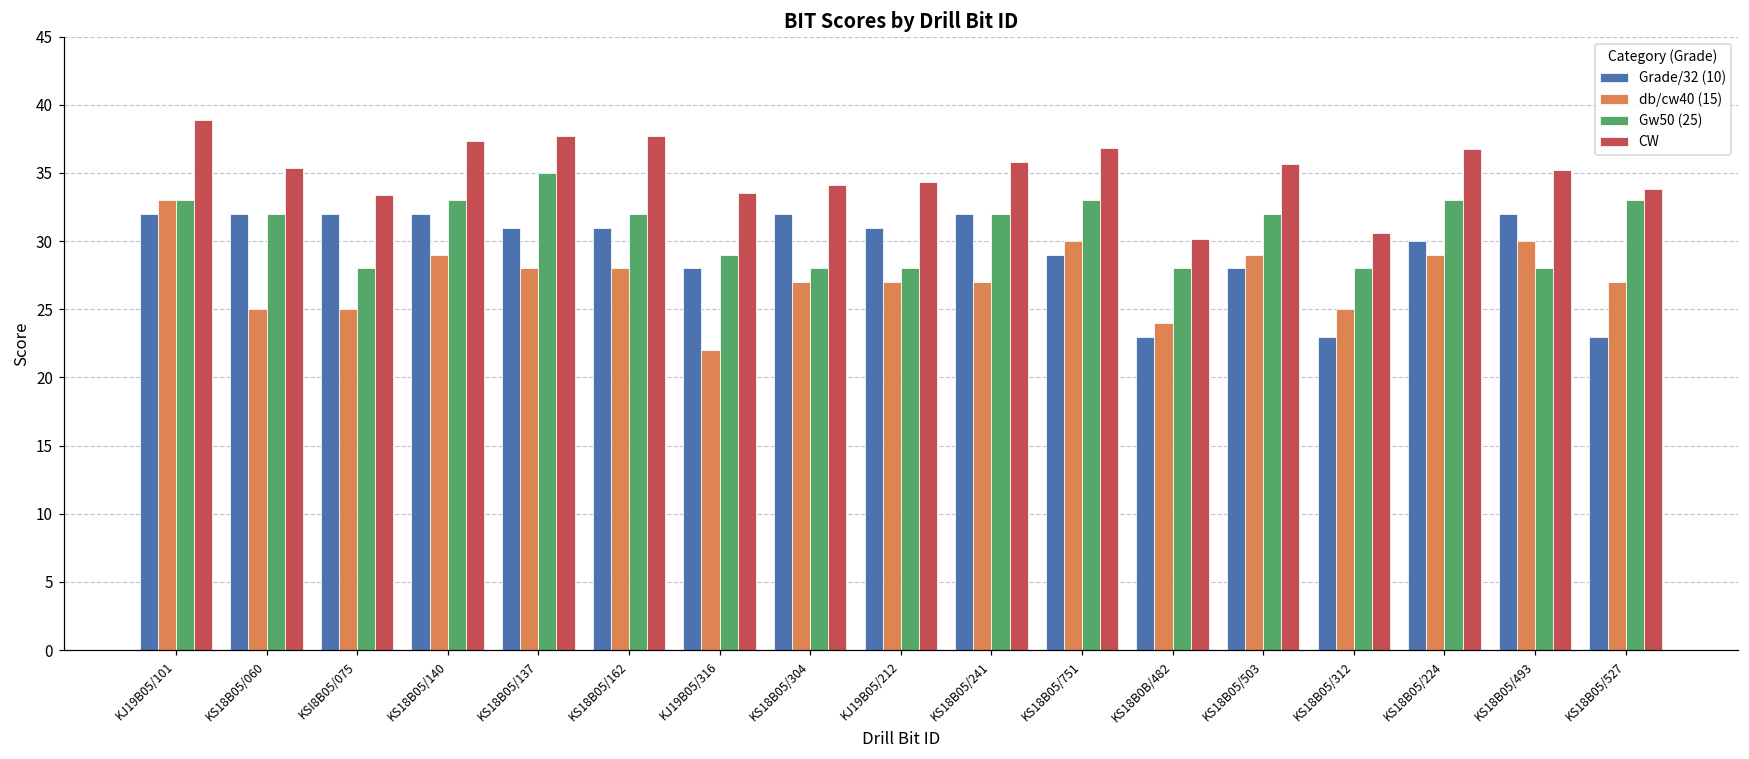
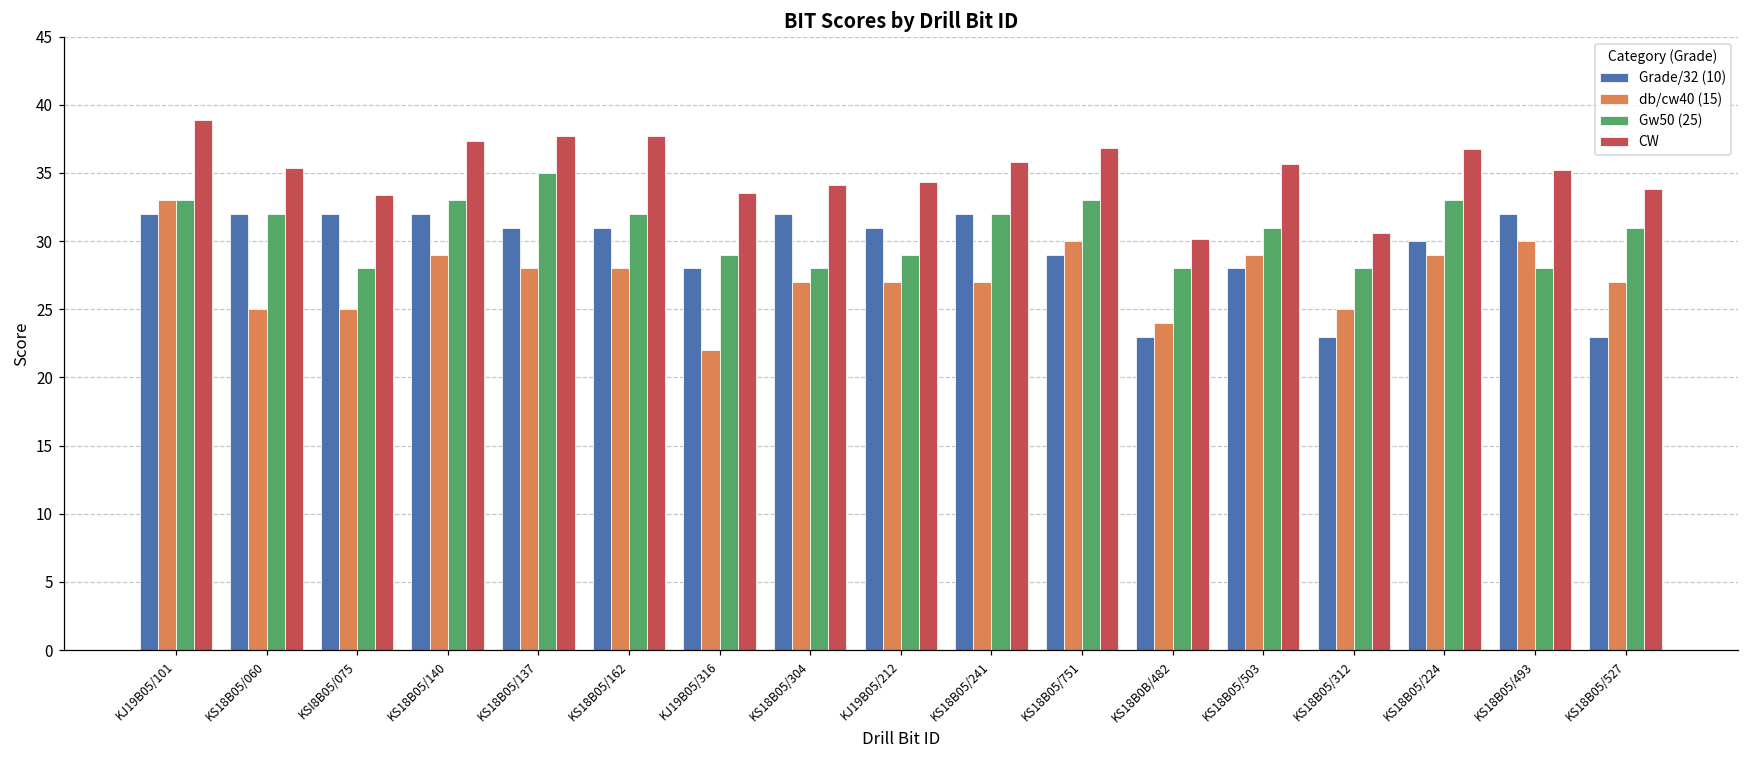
  {
    "Grade/32 (10)": {
      "KJ19B05/101": 32,
      "KS18B05/060": 32,
      "KSI8B05/075": 32,
      "KS18B05/140": 32,
      "KS18B05/137": 31,
      "KS18B05/162": 31,
      "KJ19B05/316": 28,
      "KS18B05/304": 32,
      "KJ19B05/212": 31,
      "KS18B05/241": 32,
      "KS18B05/751": 29,
      "KS18B0B/482": 23,
      "KS18B05/503": 28,
      "KS18B05/312": 23,
      "KS18B05/224": 30,
      "KS18B05/493": 32,
      "KS18B05/527": 23
    },
    "Gw50 (25)": {
      "KJ19B05/101": 33,
      "KS18B05/060": 32,
      "KSI8B05/075": 28,
      "KS18B05/140": 33,
      "KS18B05/137": 35,
      "KS18B05/162": 32,
      "KJ19B05/316": 29,
      "KS18B05/304": 28,
-     "KJ19B05/212": 28,
+     "KJ19B05/212": 29,
      "KS18B05/241": 32,
      "KS18B05/751": 33,
      "KS18B0B/482": 28,
-     "KS18B05/503": 32,
+     "KS18B05/503": 31,
      "KS18B05/312": 28,
      "KS18B05/224": 33,
      "KS18B05/493": 28,
-     "KS18B05/527": 33
+     "KS18B05/527": 31
    }
  }
